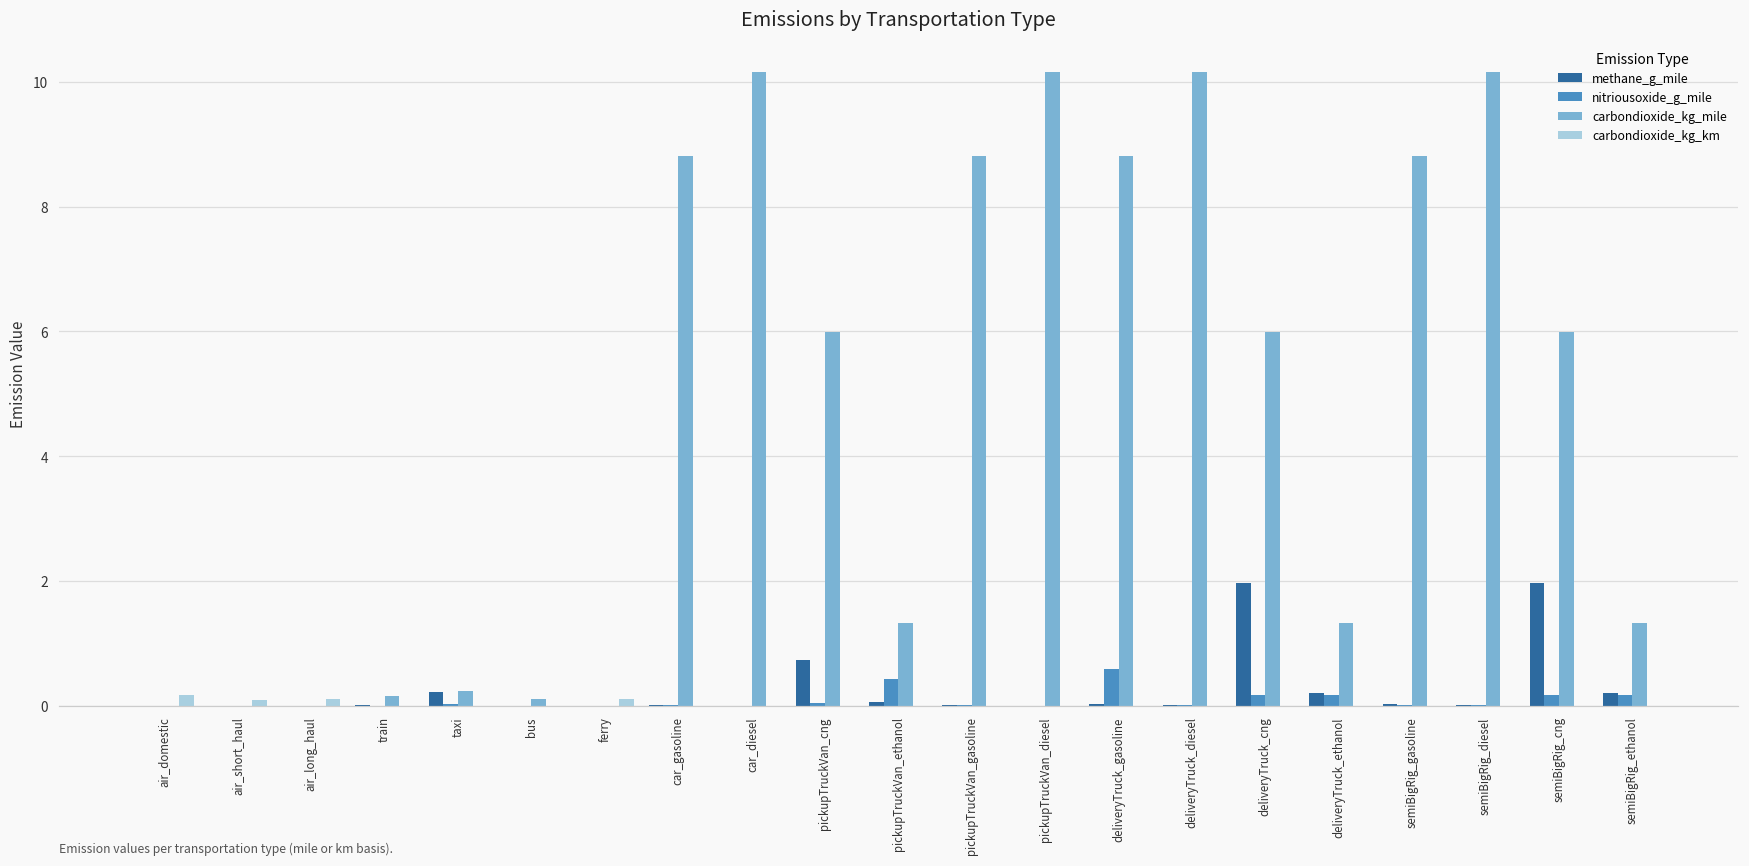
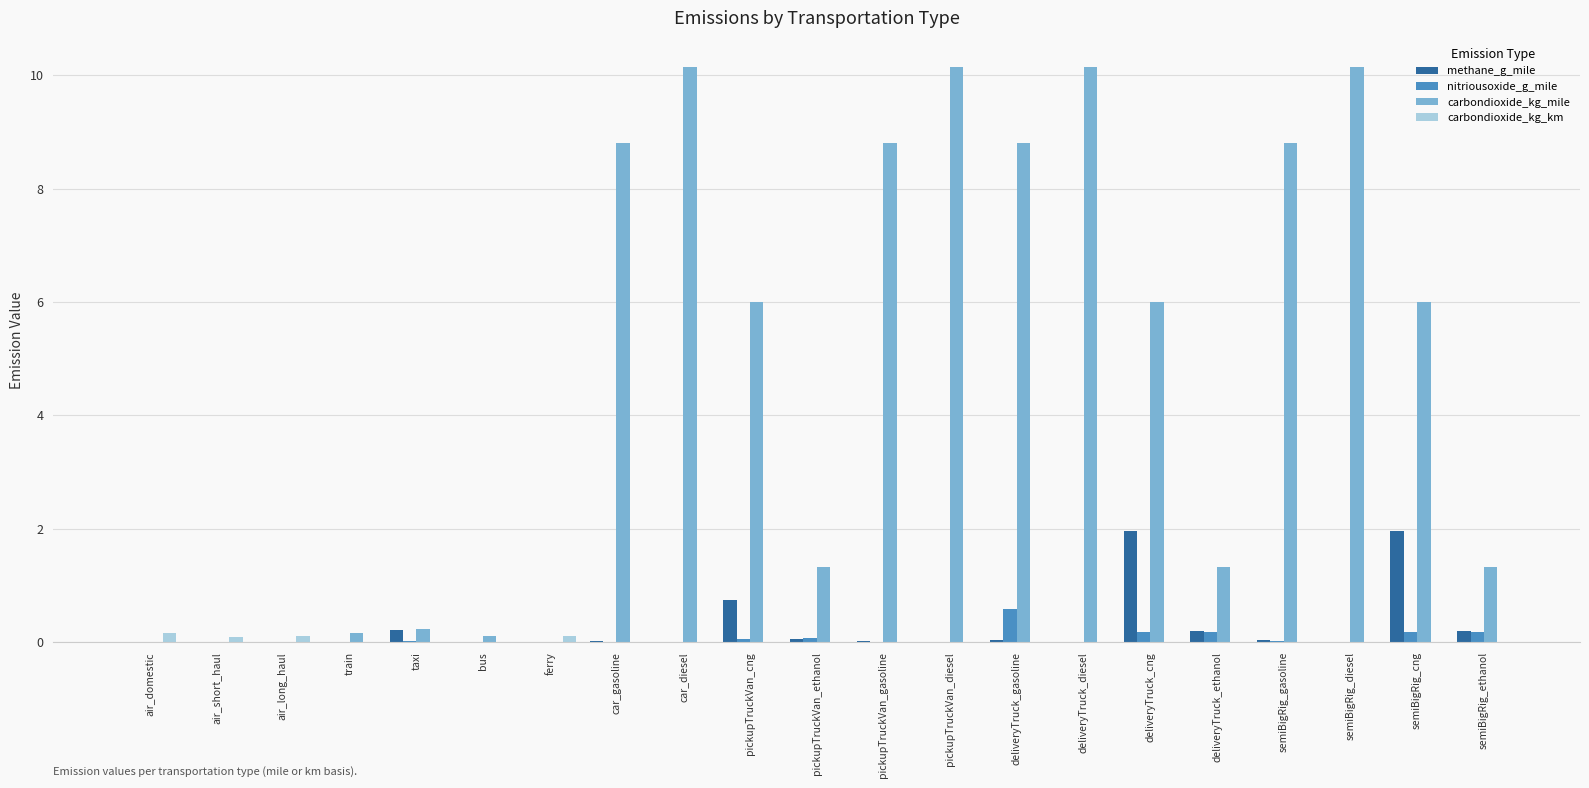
  {
    "methane_g_mile": {
      "air_domestic": 0.0,
      "air_short_haul": 0.0,
      "air_long_haul": 0.0,
      "taxi": 0.2,
      "ferry": 0.0,
      "pickupTruckVan_cng": 0.7,
      "pickupTruckVan_ethanol": 0.1,
      "deliveryTruck_cng": 2.0,
      "deliveryTruck_ethanol": 0.2,
      "semiBigRig_cng": 2.0,
      "semiBigRig_ethanol": 0.2
    },
    "nitriousoxide_g_mile": {
      "air_domestic": 0.0,
      "air_short_haul": 0.0,
      "air_long_haul": 0.0,
      "ferry": 0.0,
      "pickupTruckVan_cng": 0.1,
-     "pickupTruckVan_ethanol": 0.4,
+     "pickupTruckVan_ethanol": 0.1,
      "deliveryTruck_gasoline": 0.6,
      "deliveryTruck_cng": 0.2,
      "deliveryTruck_ethanol": 0.2,
      "semiBigRig_cng": 0.2,
      "semiBigRig_ethanol": 0.2
    }
  }
